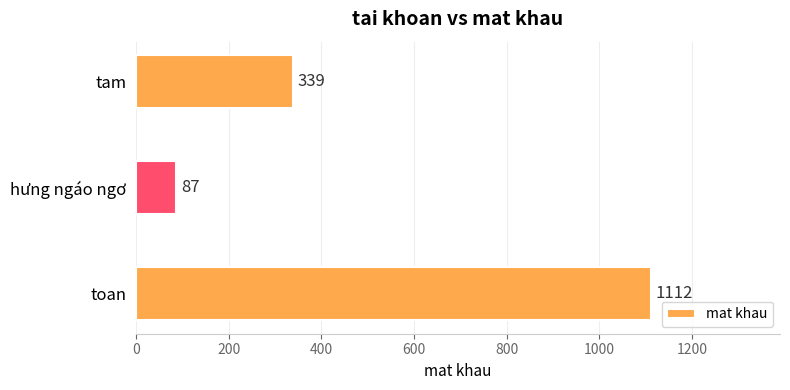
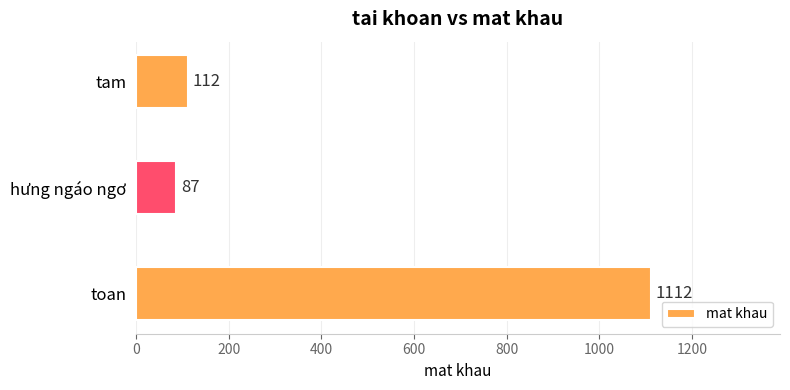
  {
-   "tam": 339,
+   "tam": 112,
    "hưng ngáo ngơ": 87
  }
